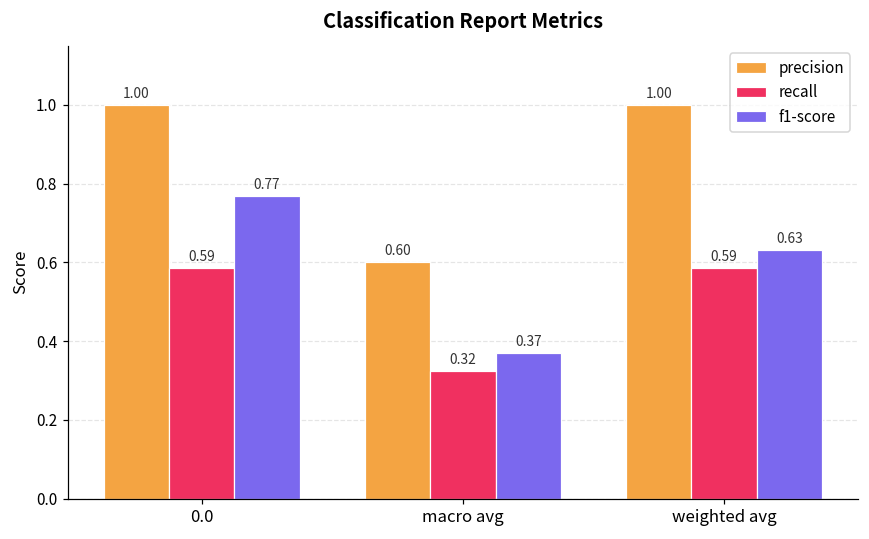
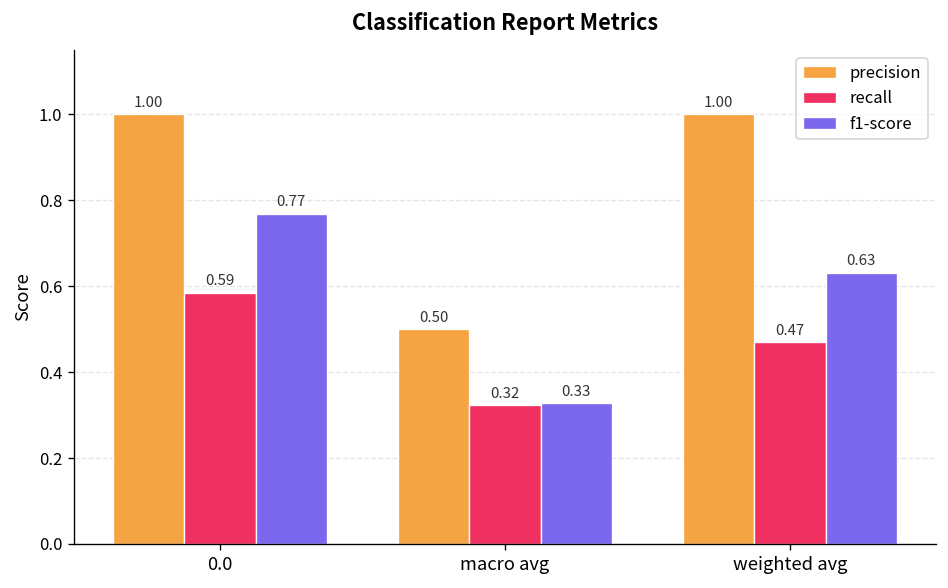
  {
    "precision": {
      "0.0": 1.00,
-     "macro avg": 0.60,
+     "macro avg": 0.50,
      "weighted avg": 1.00
    },
    "recall": {
      "0.0": 0.59,
      "macro avg": 0.32,
-     "weighted avg": 0.59
+     "weighted avg": 0.47
    },
    "f1-score": {
      "0.0": 0.77,
-     "macro avg": 0.37,
+     "macro avg": 0.33,
      "weighted avg": 0.63
    }
  }
